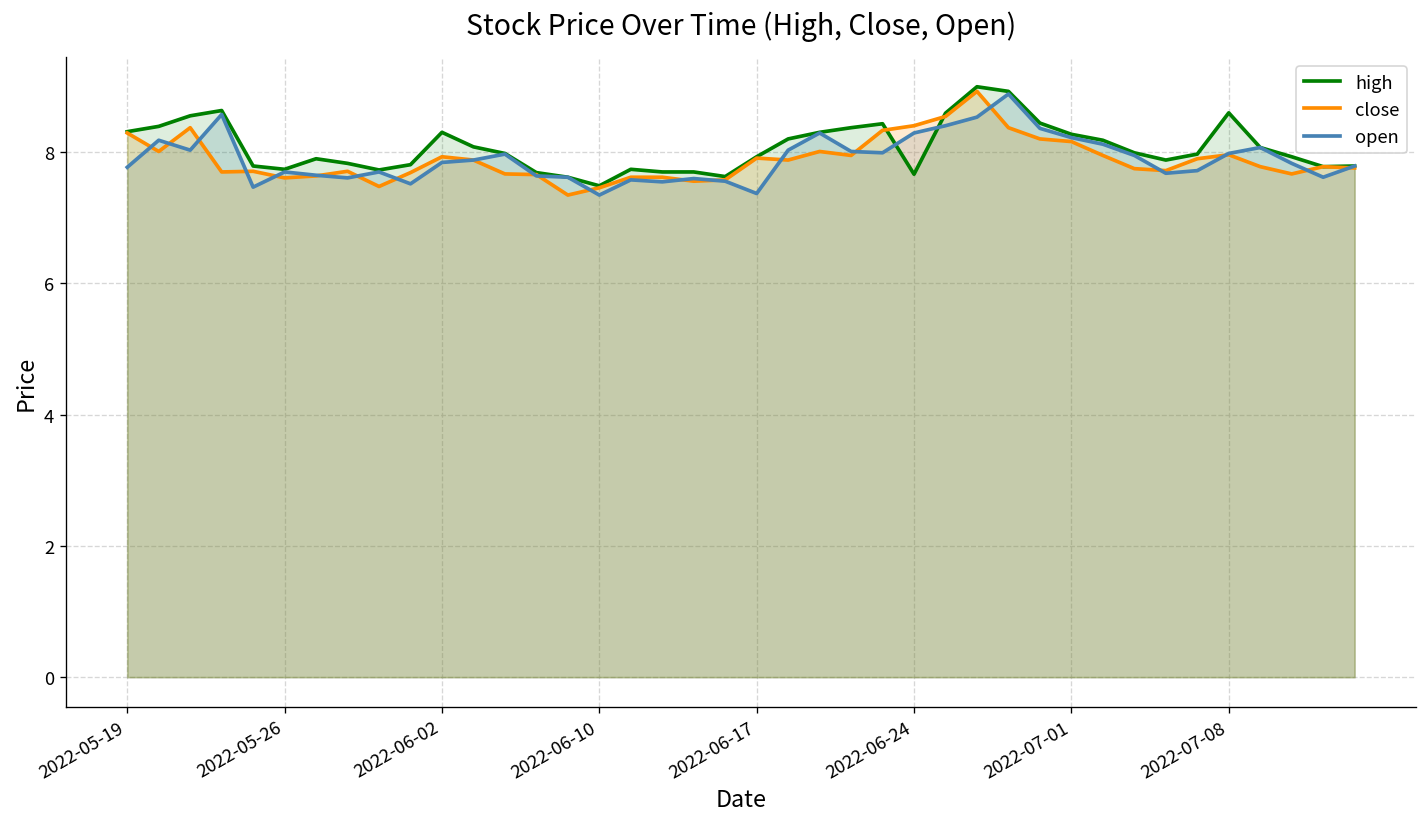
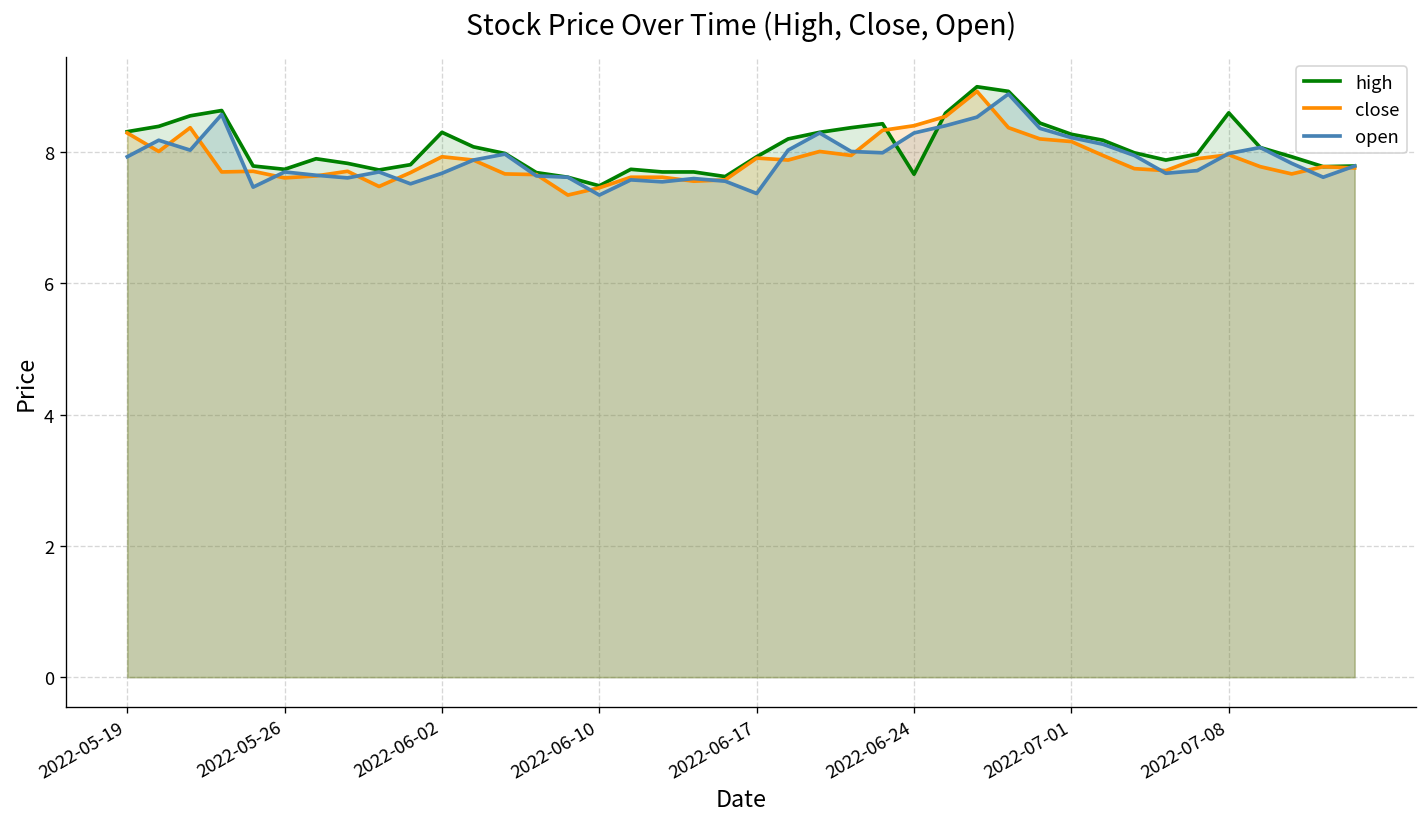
  {
    "high": {
      "2022-06-02": 8.3,
      "2022-06-24": 7.7,
      "2022-07-01": 8.3,
      "2022-07-08": 8.6
    },
    "close": {
      "2022-05-26": 7.6,
      "2022-06-02": 7.9,
      "2022-06-24": 8.4,
      "2022-07-01": 8.2
    },
    "open": {
-     "2022-05-19": 7.8,
-     "2022-06-02": 7.8,
+     "2022-05-19": 7.9,
+     "2022-06-02": 7.7,
      "2022-06-10": 7.3,
      "2022-06-17": 7.4,
      "2022-06-24": 8.3,
      "2022-07-01": 8.2
    }
  }
